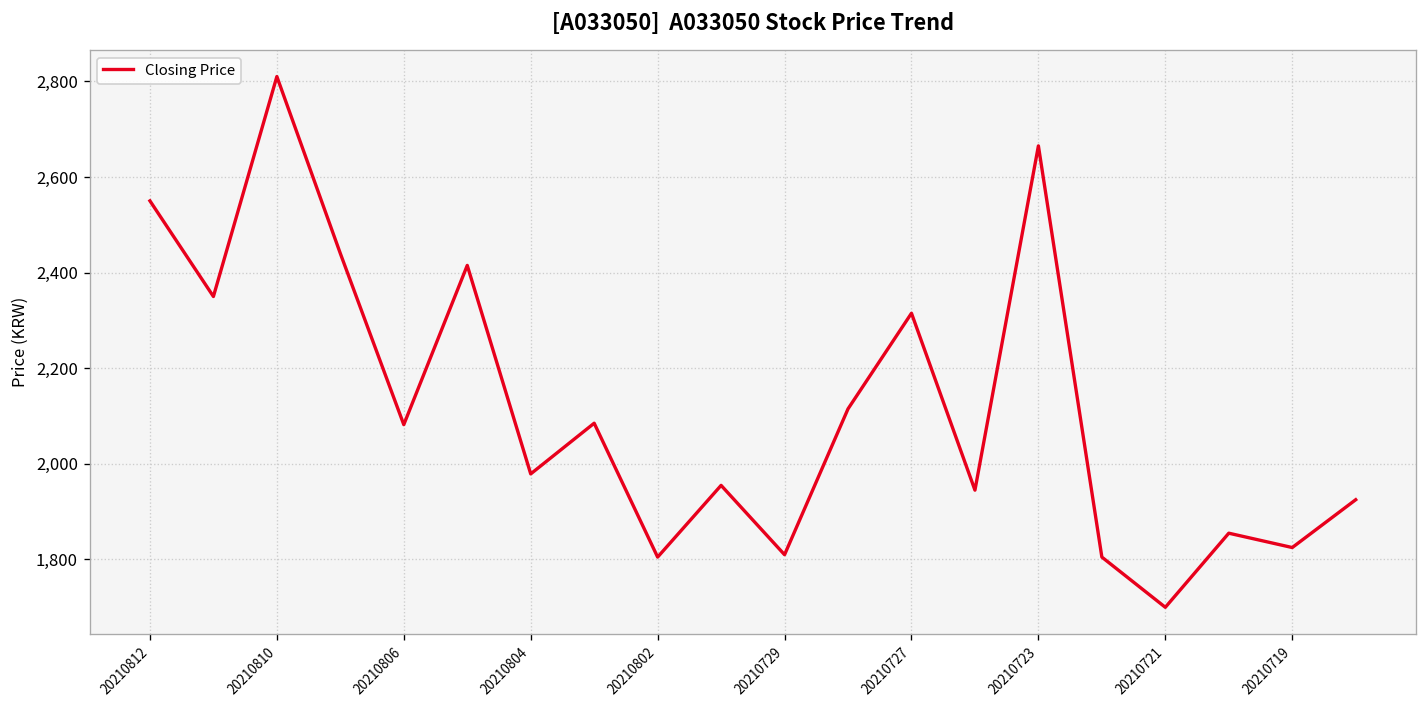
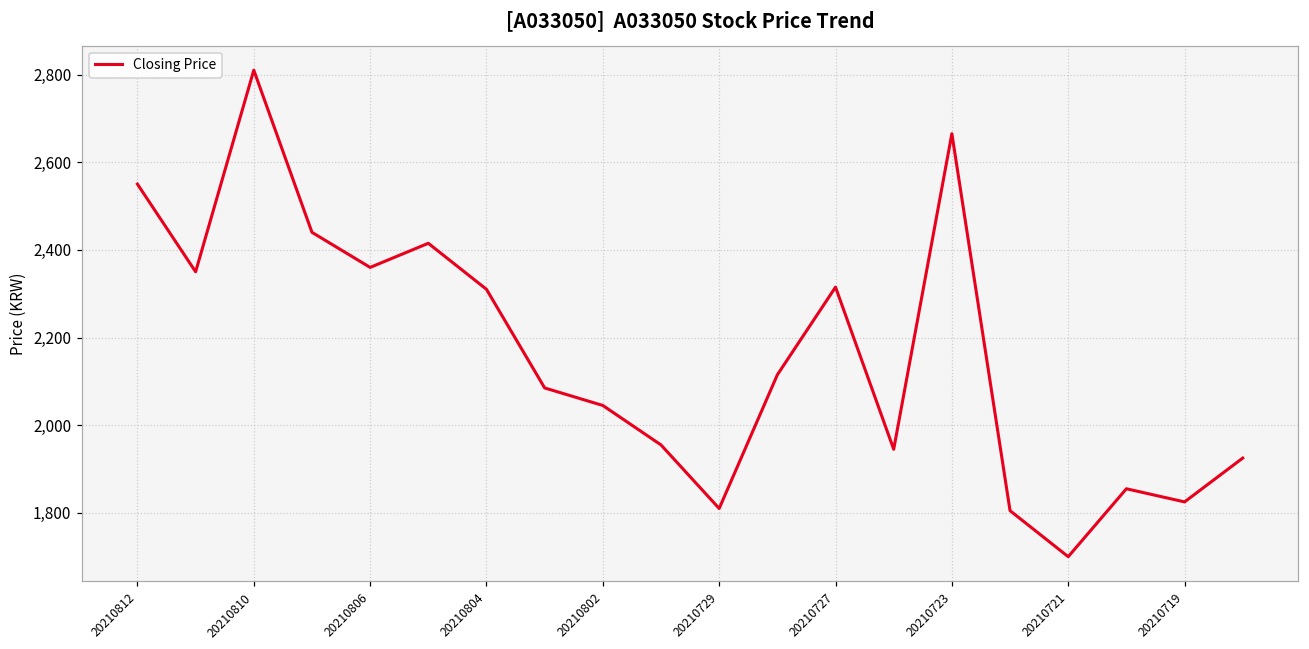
  {
    "20210812": "2,550",
    "20210810": "2,810",
-   "20210806": "2,080",
-   "20210804": "1,980",
-   "20210802": "1,810",
+   "20210806": "2,360",
+   "20210804": "2,310",
+   "20210802": "2,050",
    "20210729": "1,810",
    "20210727": "2,320",
    "20210723": "2,670",
    "20210721": "1,700",
    "20210719": "1,830"
  }
